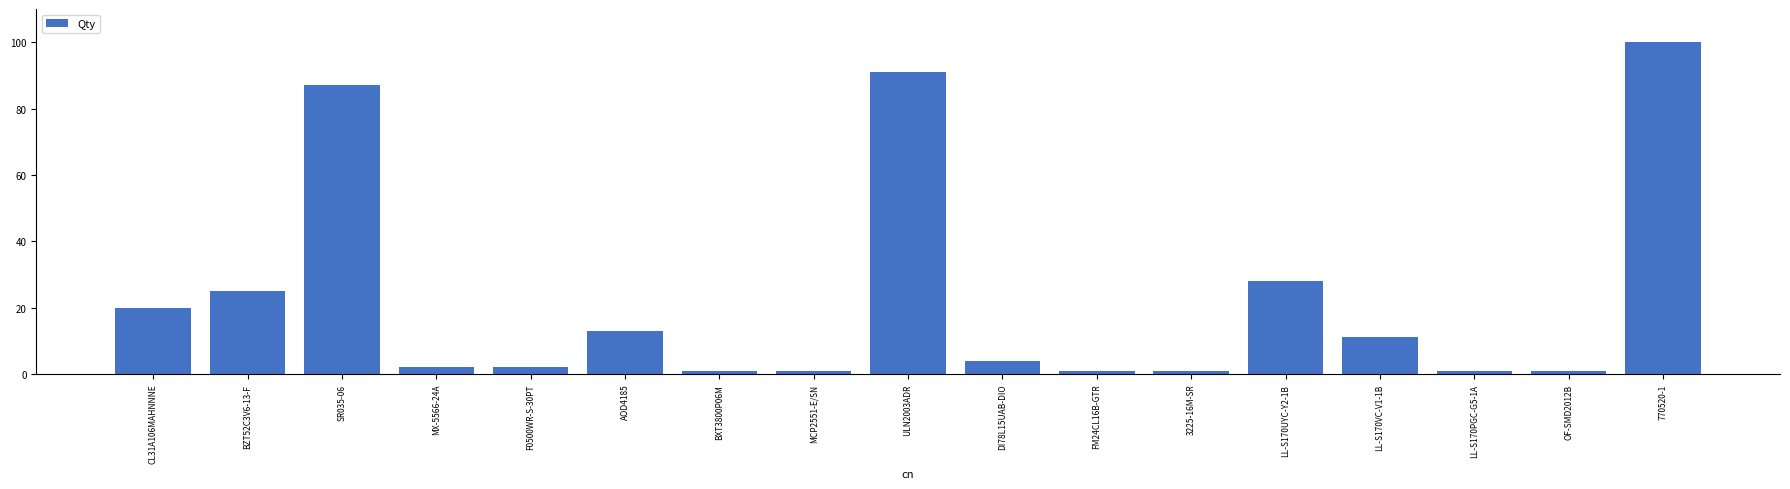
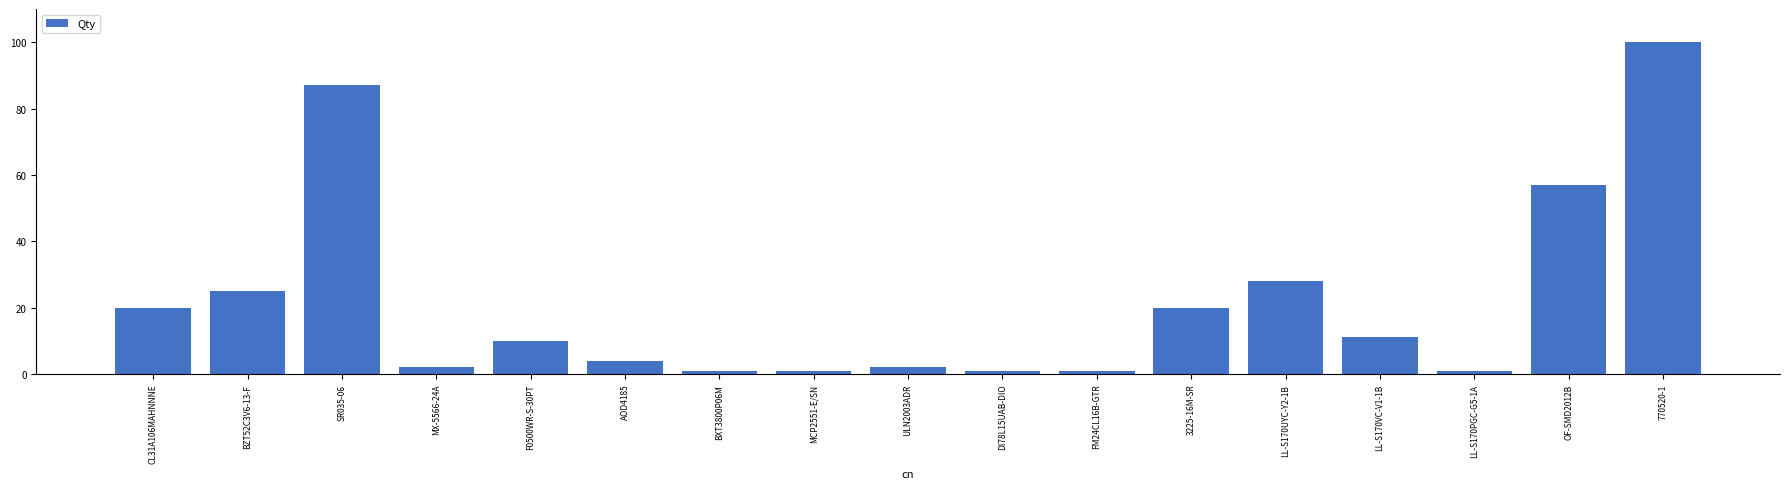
  {
    "CL31A106MAHNNNE": 20,
    "BZT52C3V6-13-F": 25,
    "SR035-06": 87,
    "MX-5566-24A": 2,
-   "F0500WR-S-30PT": 2,
-   "AOD4185": 13,
+   "F0500WR-S-30PT": 10,
+   "AOD4185": 4,
    "BXT3800P06M": 1,
    "MCP2551-E/SN": 1,
-   "ULN2003ADR": 91,
-   "DI78L15UAB-DIO": 4,
+   "ULN2003ADR": 2,
+   "DI78L15UAB-DIO": 1,
    "FM24CL16B-GTR": 1,
-   "3225-16M-SR": 1,
+   "3225-16M-SR": 20,
    "LL-S170UYC-Y2-1B": 28,
    "LL-S170VC-V1-1B": 11,
    "LL-S170PGC-G5-1A": 1,
-   "OF-SMD2012B": 1,
+   "OF-SMD2012B": 57,
    "770520-1": 100
  }
